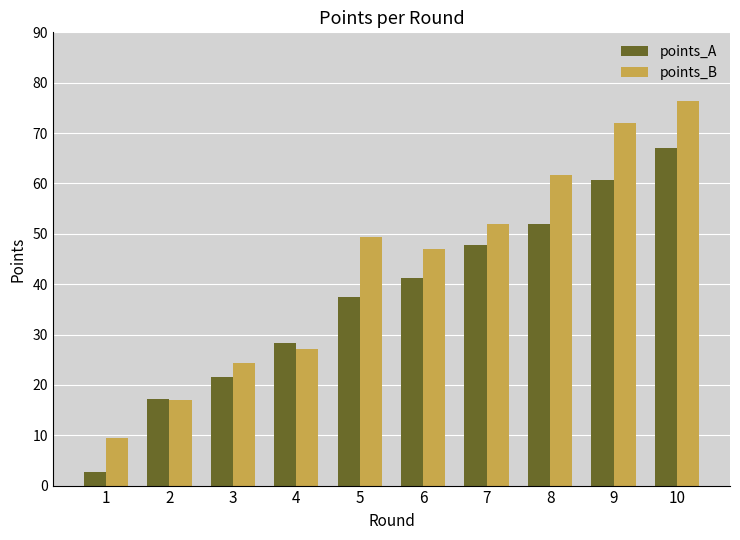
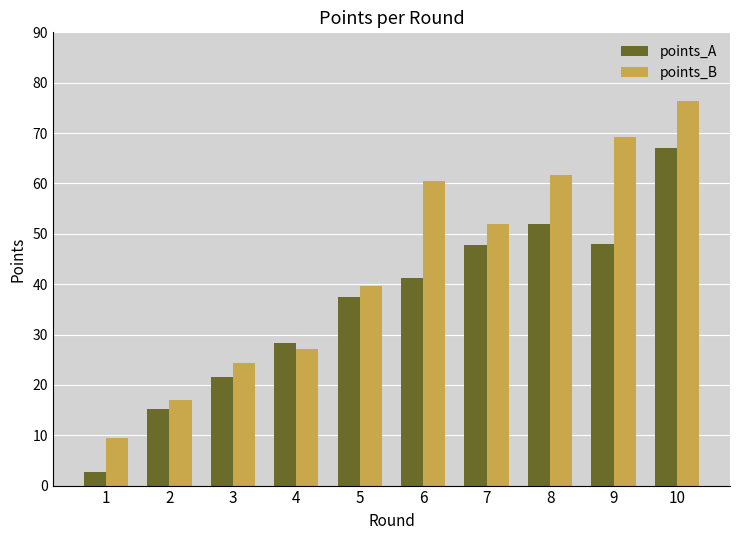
  {
    "points_A": {
      "1": 3,
-     "2": 17,
+     "2": 15,
      "3": 22,
      "4": 28,
      "5": 37,
      "6": 41,
      "7": 48,
      "8": 52,
-     "9": 61,
+     "9": 48,
      "10": 67
    },
    "points_B": {
      "1": 9,
      "2": 17,
      "3": 24,
      "4": 27,
-     "5": 49,
-     "6": 47,
+     "5": 40,
+     "6": 61,
      "7": 52,
      "8": 62,
-     "9": 72,
+     "9": 69,
      "10": 76
    }
  }
